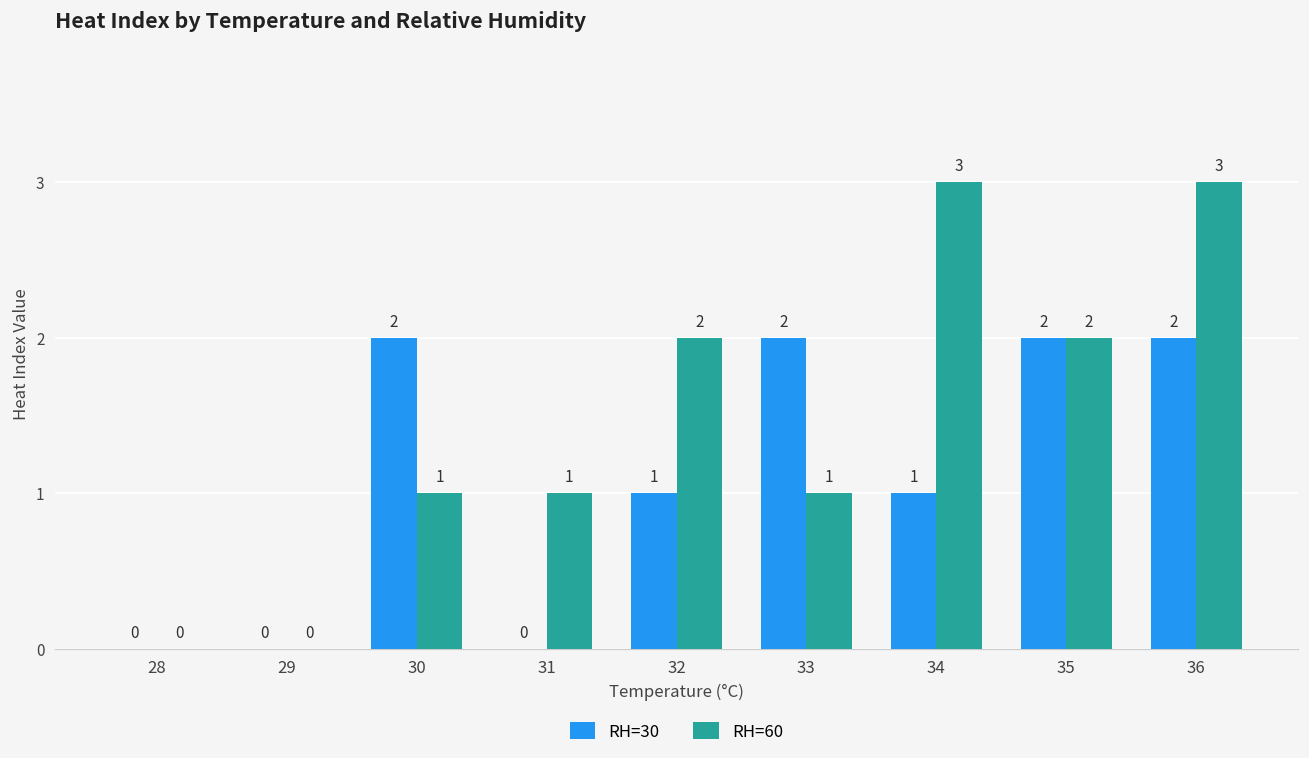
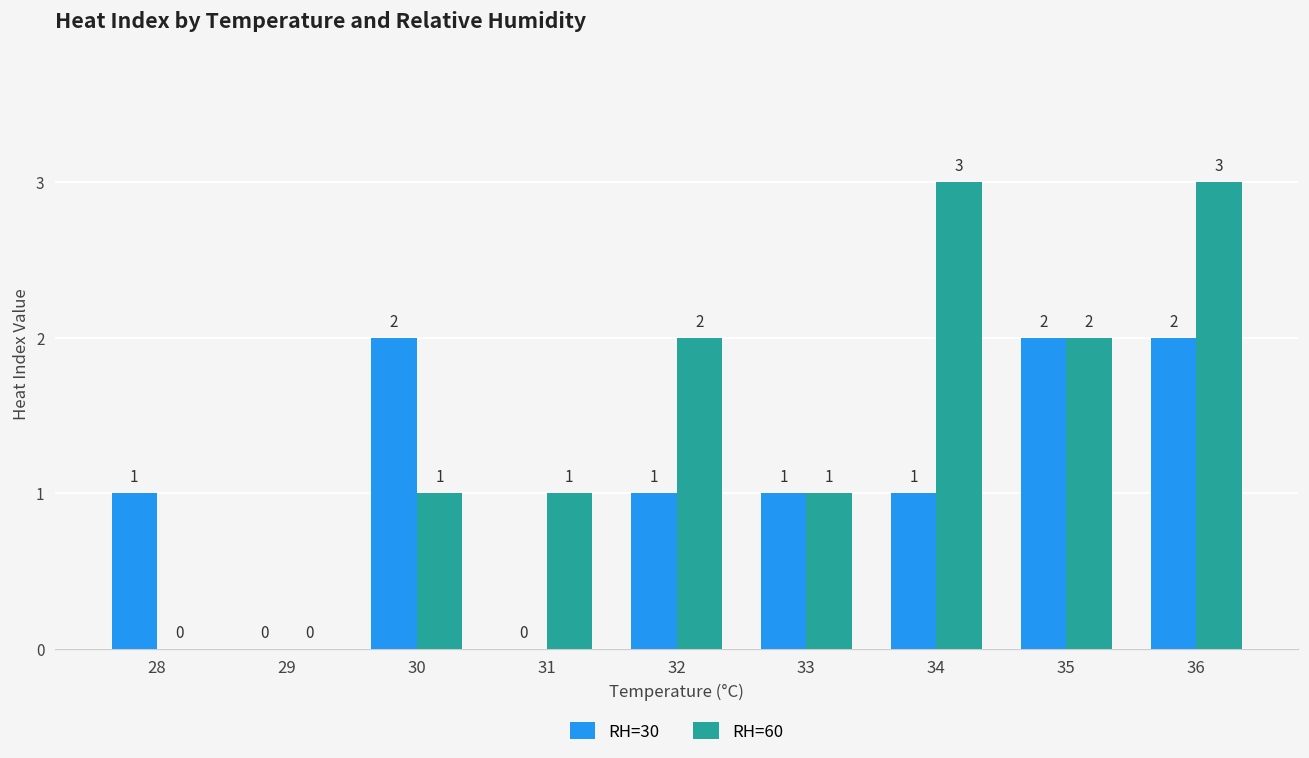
  {
    "RH=30": {
-     "28": 0,
+     "28": 1,
      "29": 0,
      "30": 2,
      "31": 0,
      "32": 1,
-     "33": 2,
+     "33": 1,
      "34": 1,
      "35": 2,
      "36": 2
    },
    "RH=60": {
      "28": 0,
      "29": 0,
      "30": 1,
      "31": 1,
      "32": 2,
      "33": 1,
      "34": 3,
      "35": 2,
      "36": 3
    }
  }
